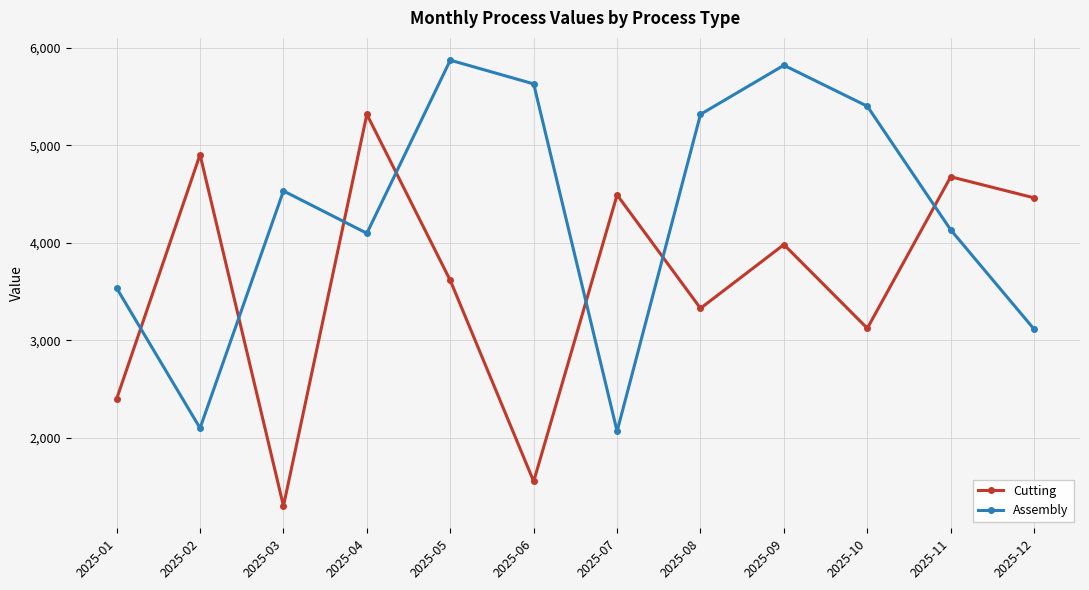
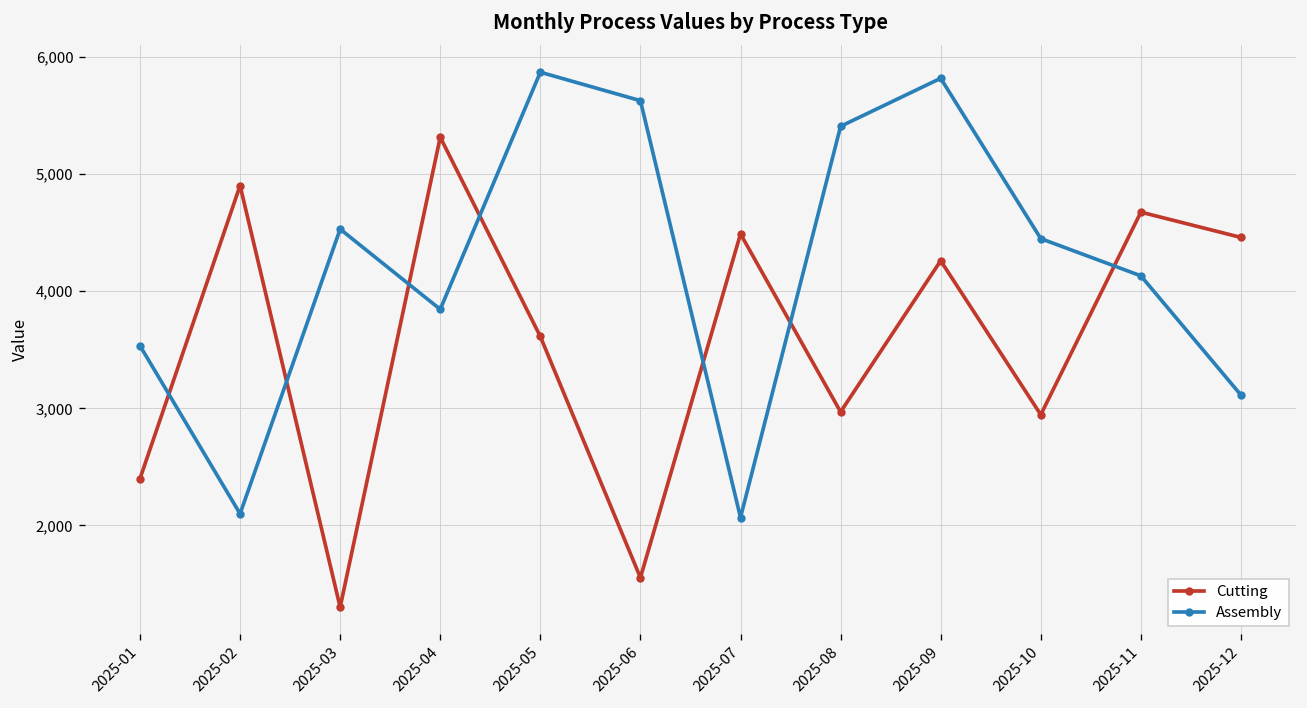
  {
    "Cutting": {
      "2025-01": "2,400",
      "2025-02": "4,900",
      "2025-03": "1,300",
      "2025-04": "5,300",
      "2025-05": "3,600",
      "2025-06": "1,600",
      "2025-07": "4,500",
-     "2025-08": "3,300",
-     "2025-09": "4,000",
-     "2025-10": "3,100",
+     "2025-08": "3,000",
+     "2025-09": "4,300",
+     "2025-10": "2,900",
      "2025-11": "4,700",
      "2025-12": "4,500"
    },
    "Assembly": {
      "2025-01": "3,500",
      "2025-02": "2,100",
      "2025-03": "4,500",
-     "2025-04": "4,100",
+     "2025-04": "3,800",
      "2025-05": "5,900",
      "2025-06": "5,600",
      "2025-07": "2,100",
-     "2025-08": "5,300",
+     "2025-08": "5,400",
      "2025-09": "5,800",
-     "2025-10": "5,400",
+     "2025-10": "4,500",
      "2025-11": "4,100",
      "2025-12": "3,100"
    }
  }
